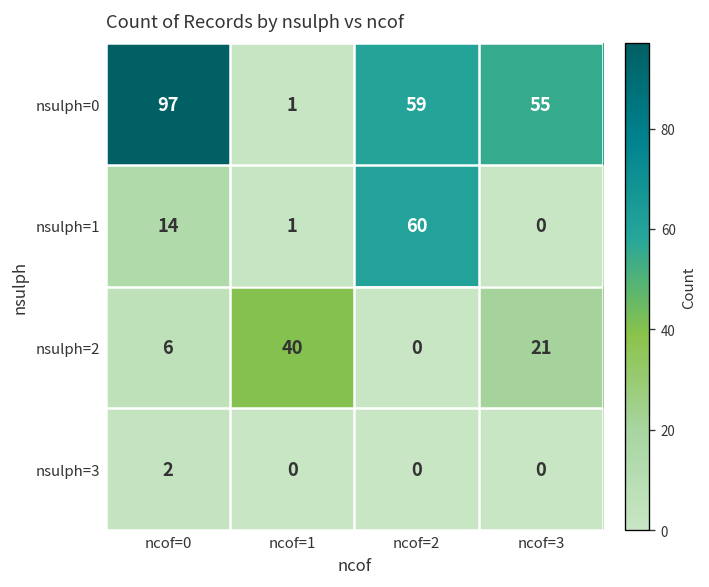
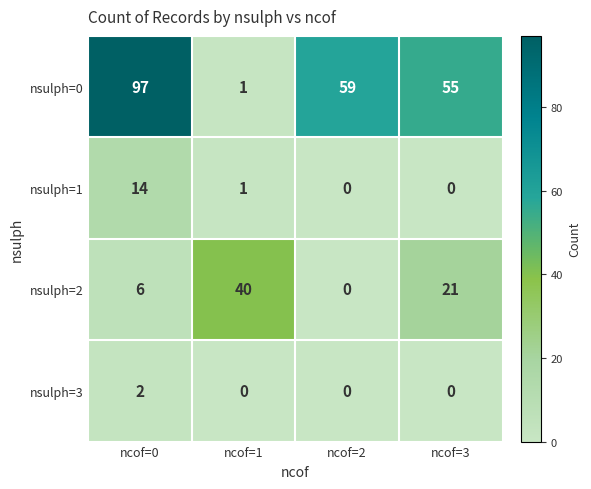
  {
    "nsulph=0": {
      "ncof=0": 97,
      "ncof=1": 1,
      "ncof=2": 59,
      "ncof=3": 55
    },
    "nsulph=1": {
      "ncof=0": 14,
      "ncof=1": 1,
-     "ncof=2": 60,
+     "ncof=2": 0,
      "ncof=3": 0
    },
    "nsulph=2": {
      "ncof=0": 6,
      "ncof=1": 40,
      "ncof=2": 0,
      "ncof=3": 21
    },
    "nsulph=3": {
      "ncof=0": 2,
      "ncof=1": 0,
      "ncof=2": 0,
      "ncof=3": 0
    }
  }
